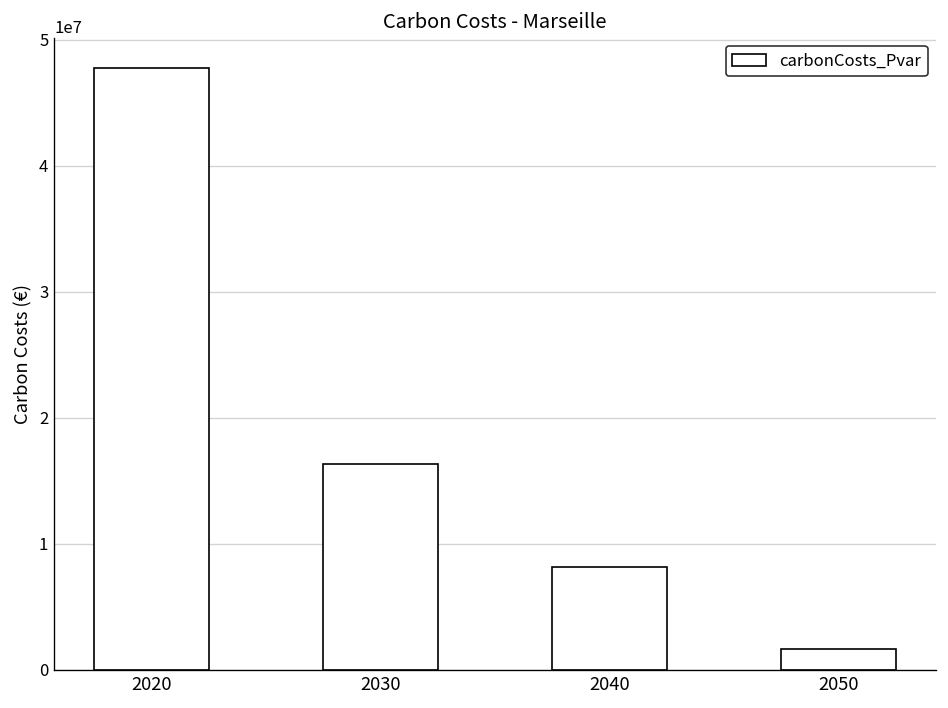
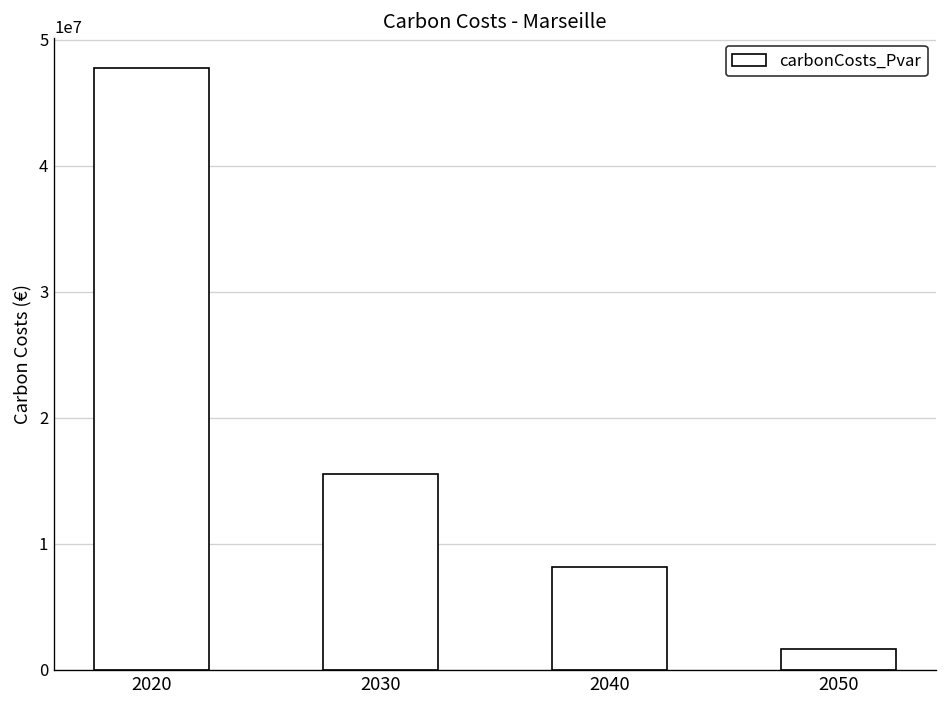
  {
    "2020": 47800000,
-   "2030": 16300000,
+   "2030": 15500000,
    "2040": 8200000,
    "2050": 1600000
  }
